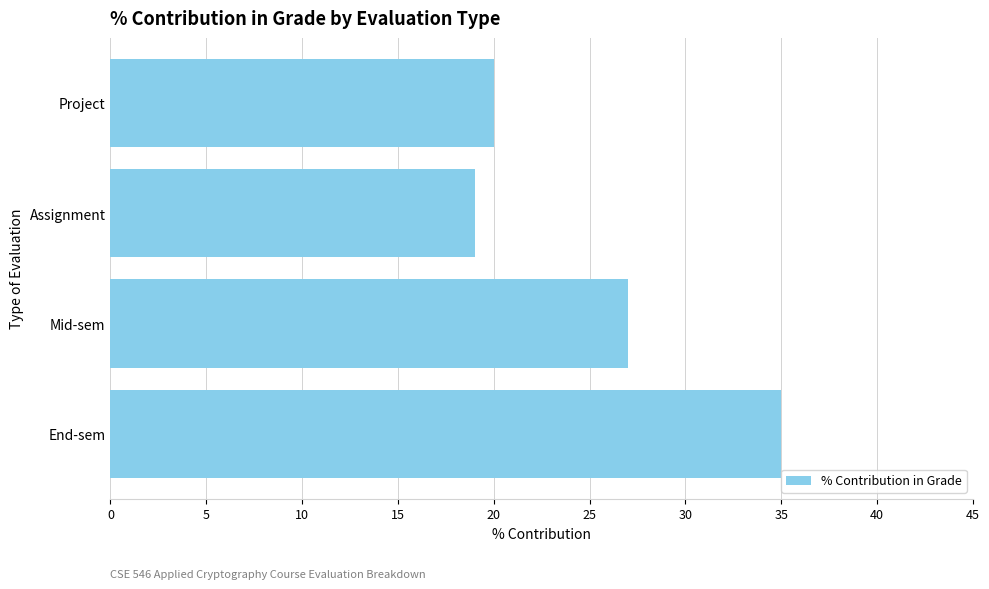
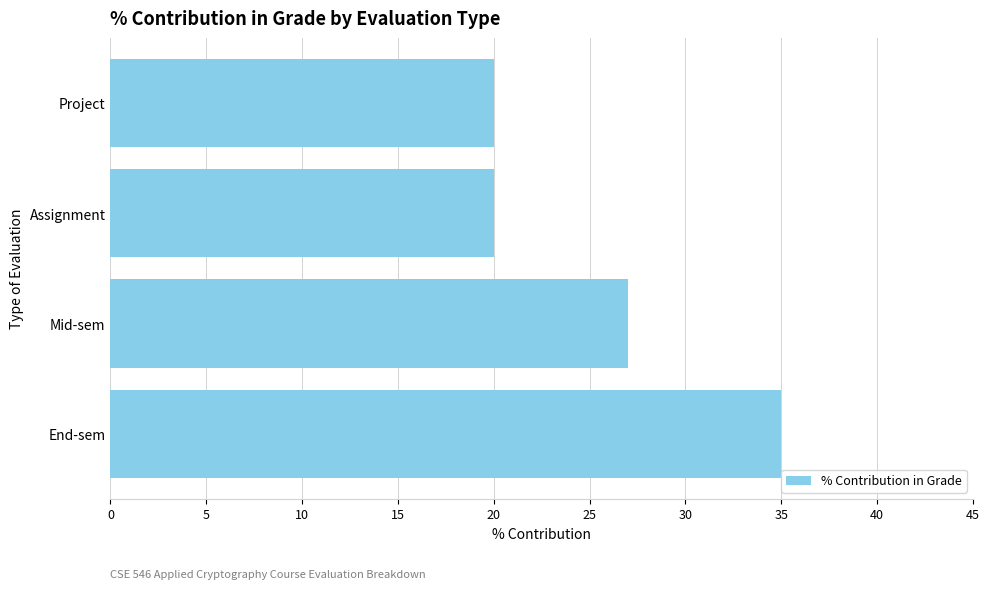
  {
    "Project": 20,
-   "Assignment": 19,
+   "Assignment": 20,
    "Mid-sem": 27,
    "End-sem": 35
  }
